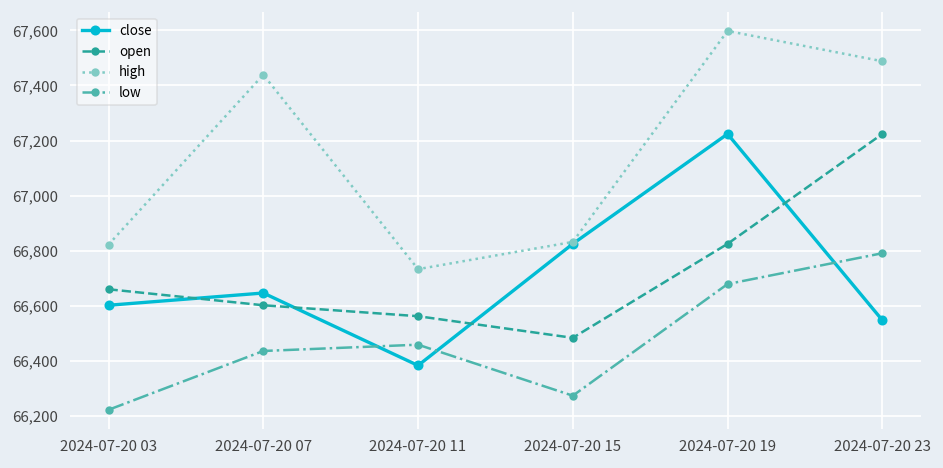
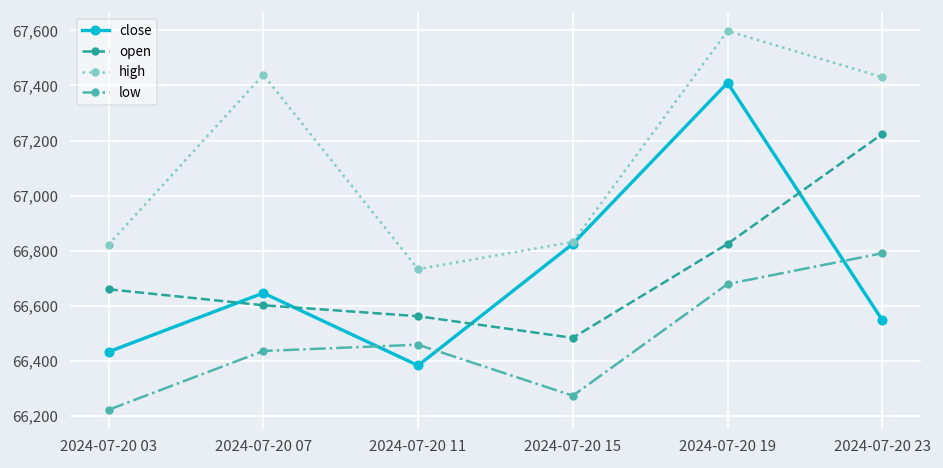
  {
    "close": {
-     "2024-07-20 03": "66,600",
+     "2024-07-20 03": "66,430",
      "2024-07-20 07": "66,650",
      "2024-07-20 11": "66,380",
-     "2024-07-20 19": "67,220",
+     "2024-07-20 19": "67,410",
      "2024-07-20 23": "66,550"
    },
    "high": {
      "2024-07-20 03": "66,820",
      "2024-07-20 07": "67,440",
      "2024-07-20 11": "66,730",
      "2024-07-20 19": "67,600",
-     "2024-07-20 23": "67,490"
+     "2024-07-20 23": "67,430"
    }
  }
